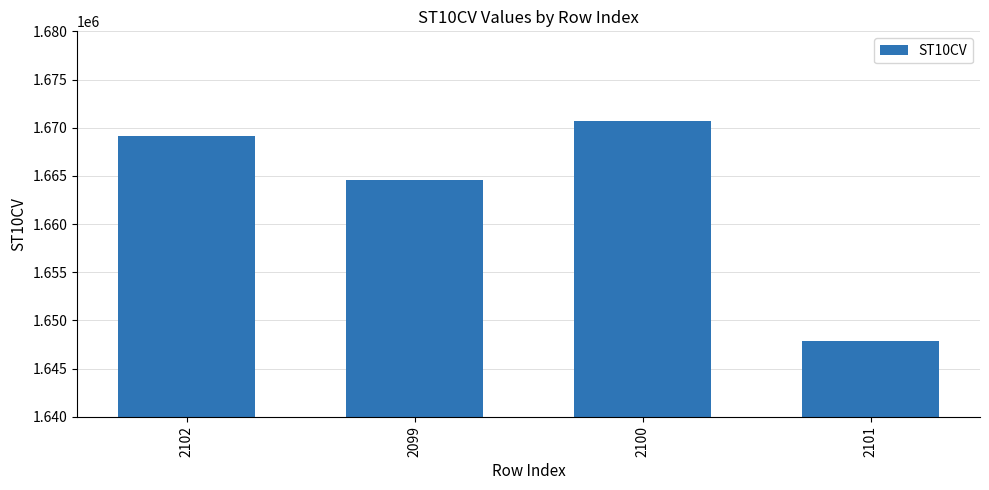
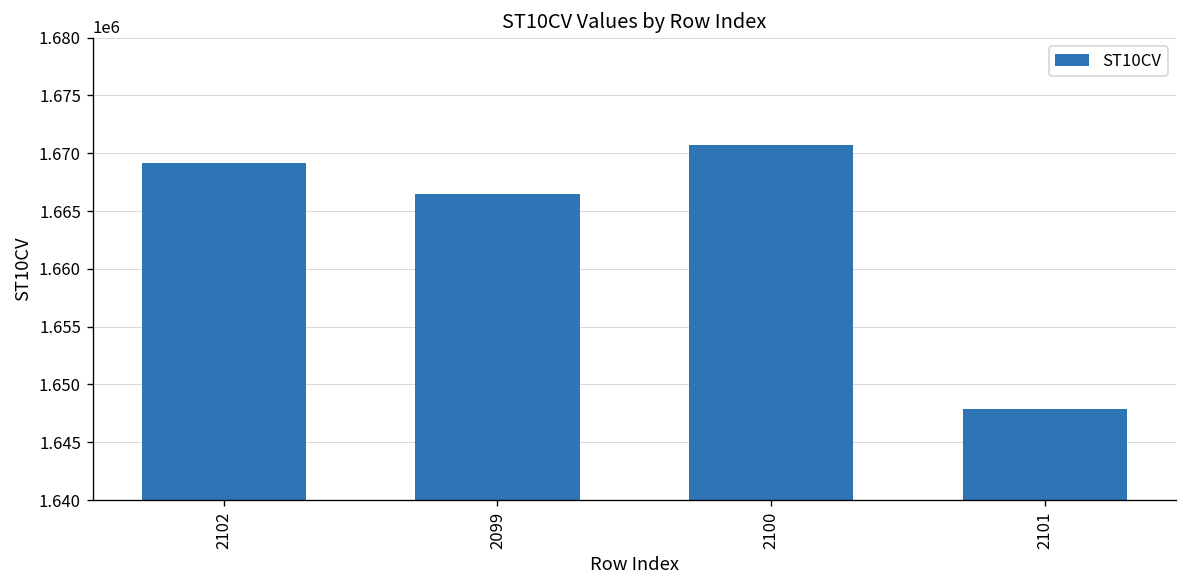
  {
    "2102": 1669000,
-   "2099": 1665000,
+   "2099": 1666000,
    "2100": 1671000,
    "2101": 1648000
  }
